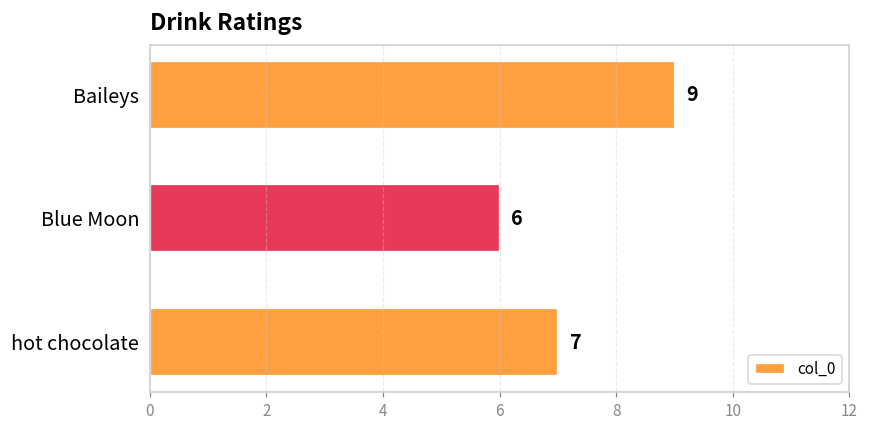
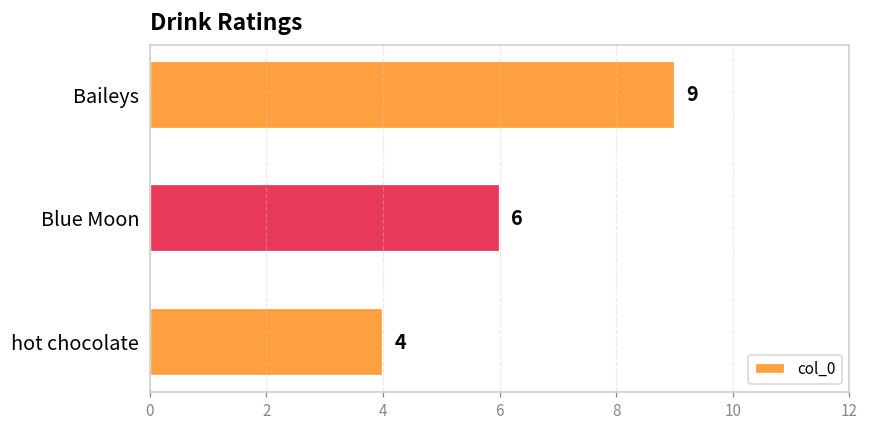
  {
    "Baileys": 9,
    "Blue Moon": 6,
-   "hot chocolate": 7
+   "hot chocolate": 4
  }
